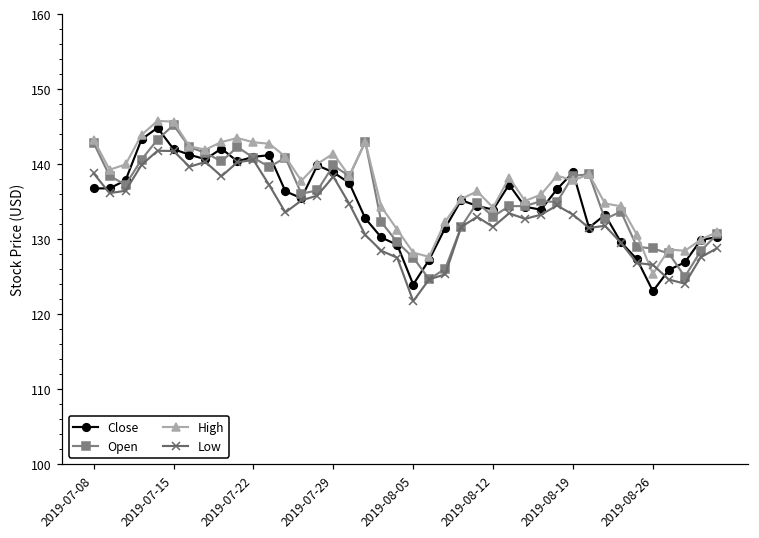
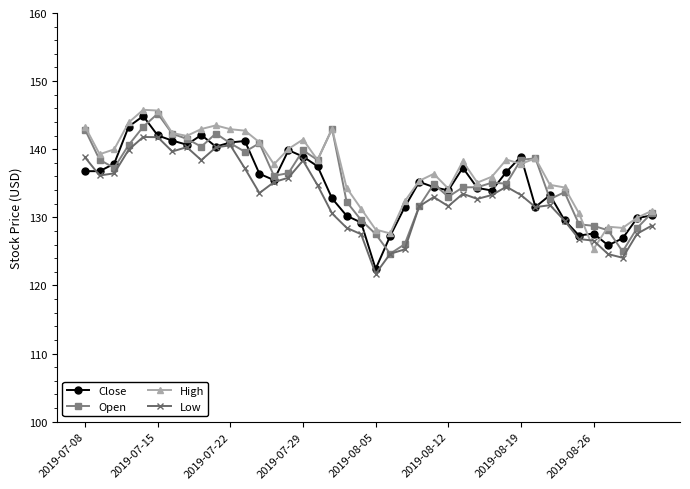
  {
    "Close": {
      "2019-07-08": 137,
      "2019-07-29": 139,
-     "2019-08-05": 124,
+     "2019-08-05": 122,
      "2019-08-19": 139,
-     "2019-08-26": 123
+     "2019-08-26": 128
    },
    "High": {
      "2019-07-08": 143,
      "2019-07-15": 146,
      "2019-07-22": 143,
      "2019-07-29": 141,
      "2019-08-05": 128,
      "2019-08-19": 138,
      "2019-08-26": 125
    }
  }
